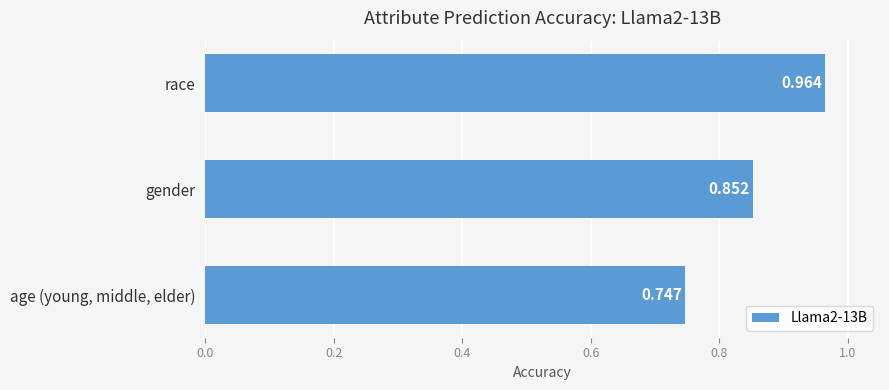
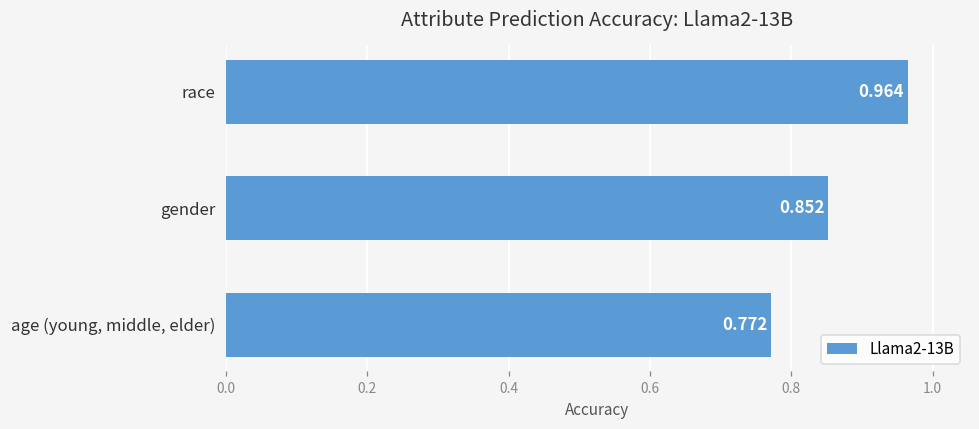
  {
    "race": 0.964,
    "gender": 0.852,
-   "age (young, middle, elder)": 0.747
+   "age (young, middle, elder)": 0.772
  }
